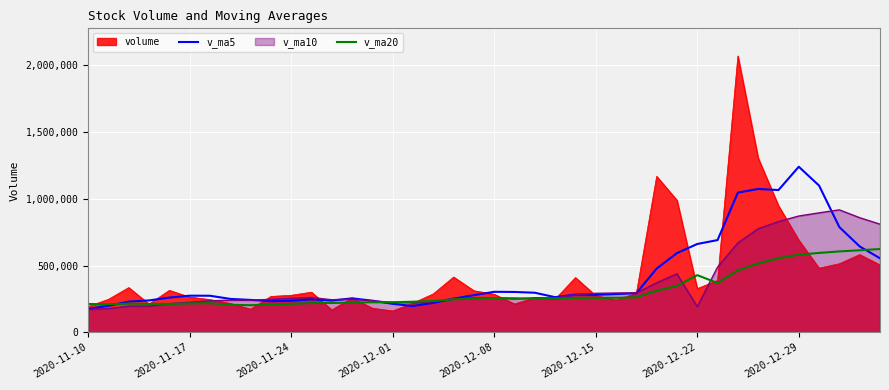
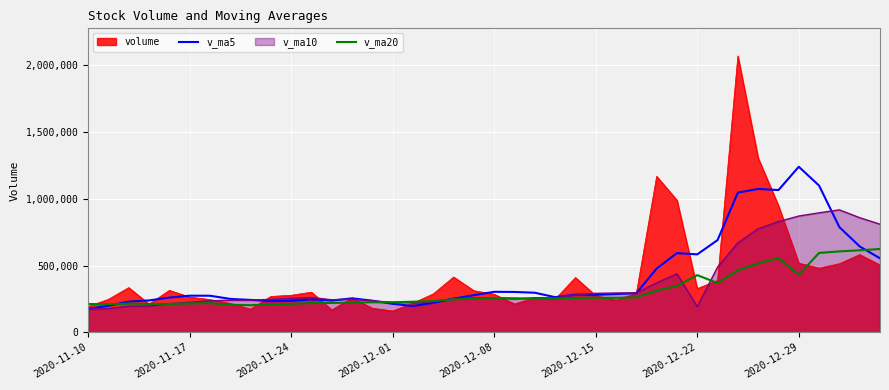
  {
    "volume": {
      "2020-11-24": "280,000",
      "2020-12-01": "160,000",
      "2020-12-22": "330,000",
-     "2020-12-29": "690,000"
+     "2020-12-29": "520,000"
    },
    "v_ma5": {
      "2020-11-24": "240,000",
-     "2020-12-22": "660,000",
+     "2020-12-22": "580,000",
      "2020-12-29": "1,240,000"
    },
    "v_ma10": {
      "2020-11-24": "260,000",
      "2020-12-22": "190,000",
      "2020-12-29": "870,000"
    },
    "v_ma20": {
      "2020-11-24": "210,000",
      "2020-12-22": "430,000",
-     "2020-12-29": "580,000"
+     "2020-12-29": "430,000"
    }
  }
